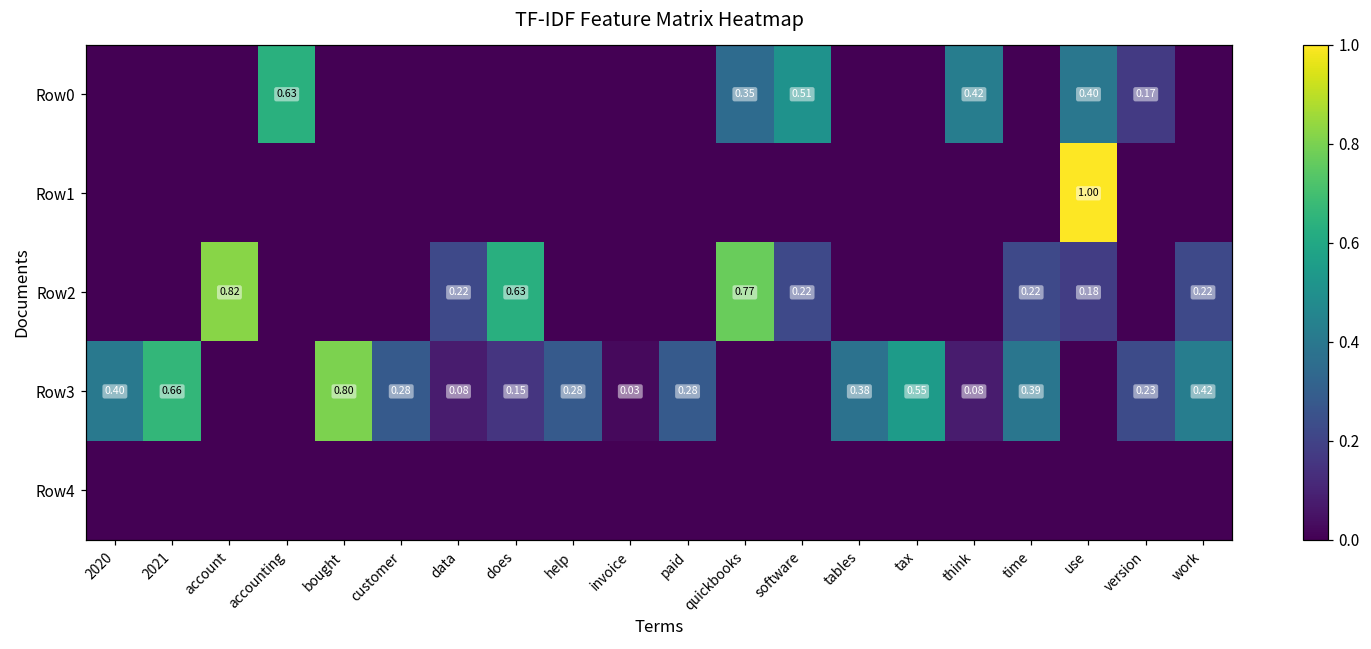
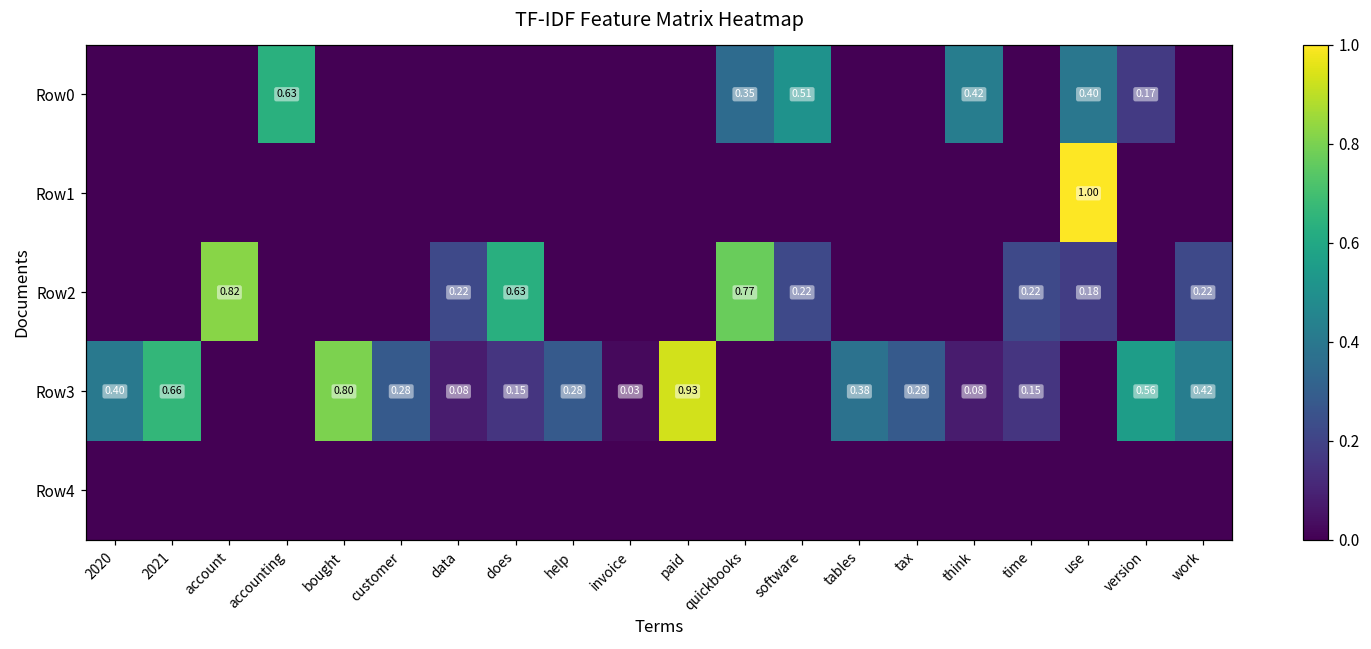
  {
    "Row3": {
-     "paid": 0.28,
-     "tax": 0.55,
-     "time": 0.39,
-     "version": 0.23
+     "paid": 0.93,
+     "tax": 0.28,
+     "time": 0.15,
+     "version": 0.56
    }
  }
